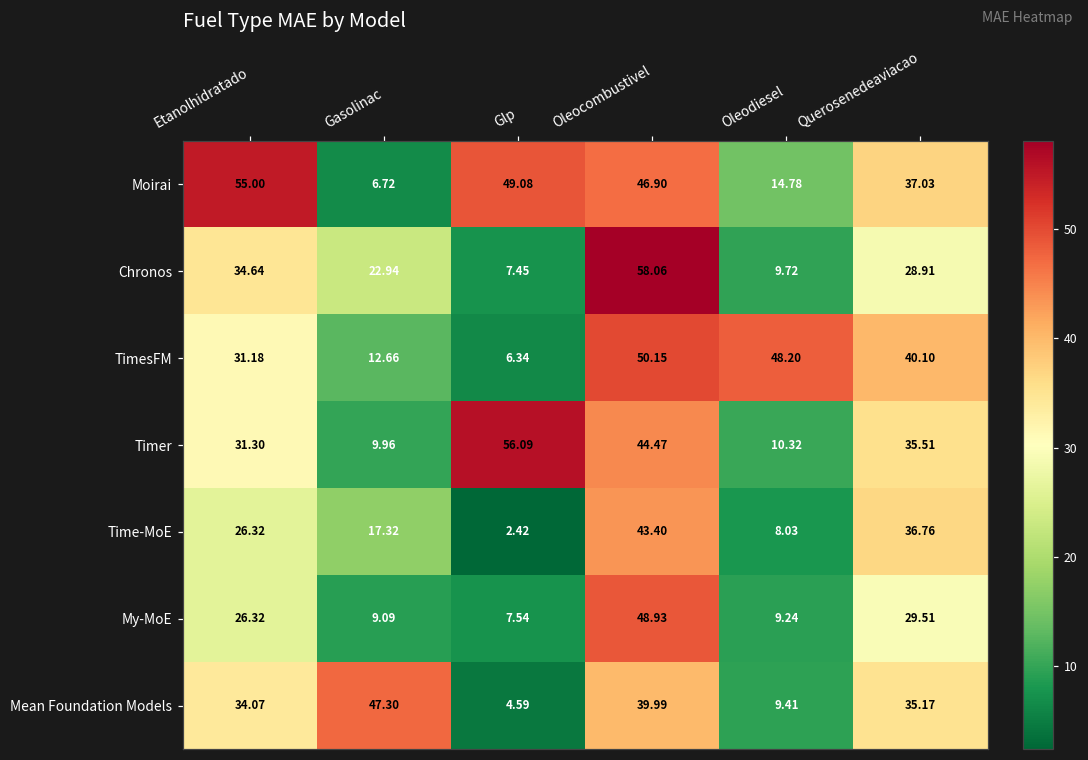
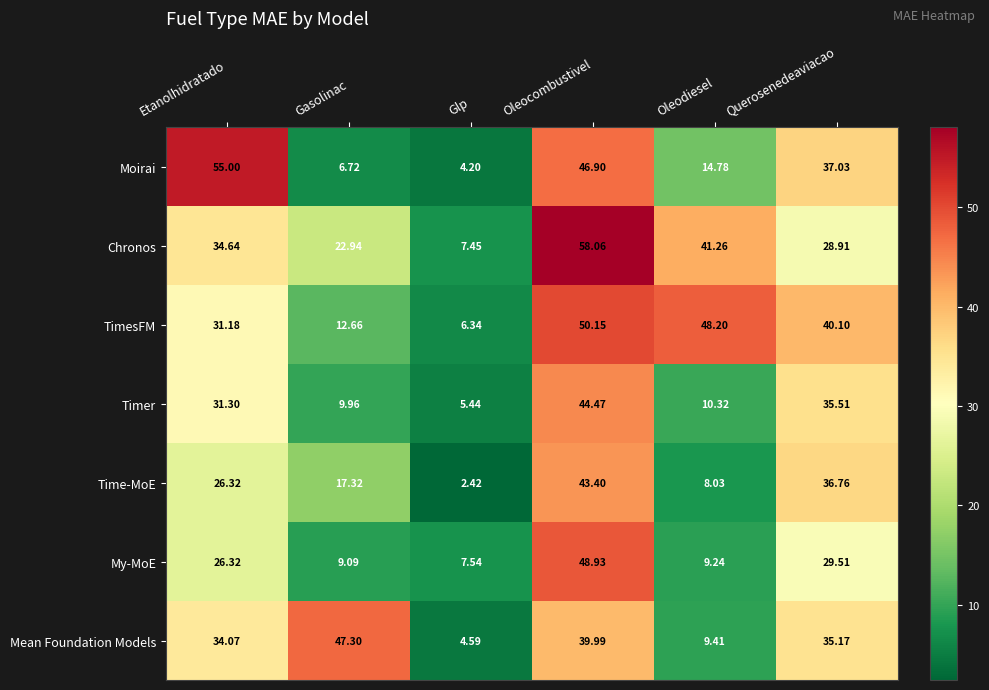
  {
    "Moirai": {
      "Etanolhidratado": 55.00,
      "Gasolinac": 6.72,
-     "Glp": 49.08,
+     "Glp": 4.20,
      "Oleocombustivel": 46.90,
      "Oleodiesel": 14.78,
      "Querosenedeaviacao": 37.03
    },
    "Chronos": {
      "Etanolhidratado": 34.64,
      "Gasolinac": 22.94,
      "Glp": 7.45,
      "Oleocombustivel": 58.06,
-     "Oleodiesel": 9.72,
+     "Oleodiesel": 41.26,
      "Querosenedeaviacao": 28.91
    },
    "TimesFM": {
      "Etanolhidratado": 31.18,
      "Gasolinac": 12.66,
      "Glp": 6.34,
      "Oleocombustivel": 50.15,
      "Oleodiesel": 48.20,
      "Querosenedeaviacao": 40.10
    },
    "Timer": {
      "Etanolhidratado": 31.30,
      "Gasolinac": 9.96,
-     "Glp": 56.09,
+     "Glp": 5.44,
      "Oleocombustivel": 44.47,
      "Oleodiesel": 10.32,
      "Querosenedeaviacao": 35.51
    },
    "Time-MoE": {
      "Etanolhidratado": 26.32,
      "Gasolinac": 17.32,
      "Glp": 2.42,
      "Oleocombustivel": 43.40,
      "Oleodiesel": 8.03,
      "Querosenedeaviacao": 36.76
    },
    "My-MoE": {
      "Etanolhidratado": 26.32,
      "Gasolinac": 9.09,
      "Glp": 7.54,
      "Oleocombustivel": 48.93,
      "Oleodiesel": 9.24,
      "Querosenedeaviacao": 29.51
    },
    "Mean Foundation Models": {
      "Etanolhidratado": 34.07,
      "Gasolinac": 47.30,
      "Glp": 4.59,
      "Oleocombustivel": 39.99,
      "Oleodiesel": 9.41,
      "Querosenedeaviacao": 35.17
    }
  }
